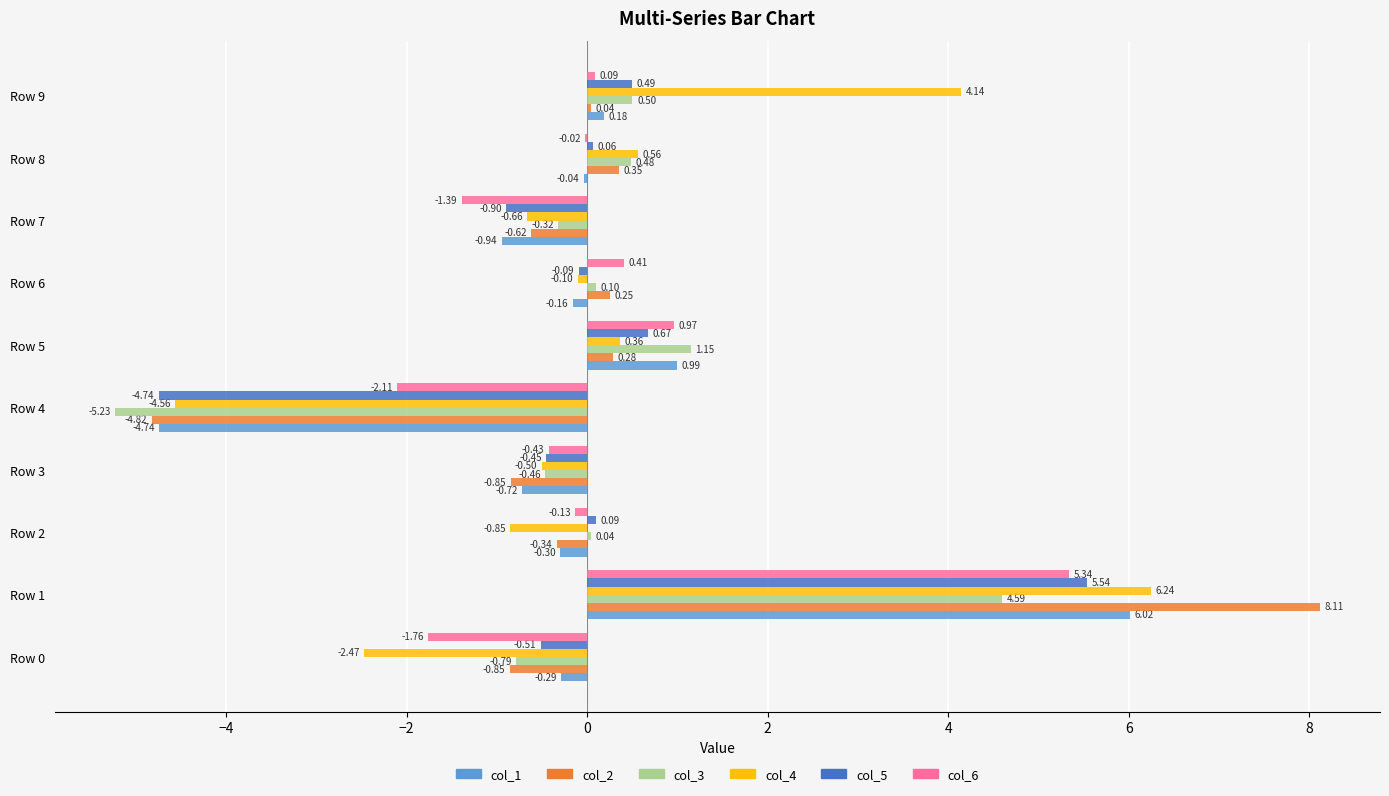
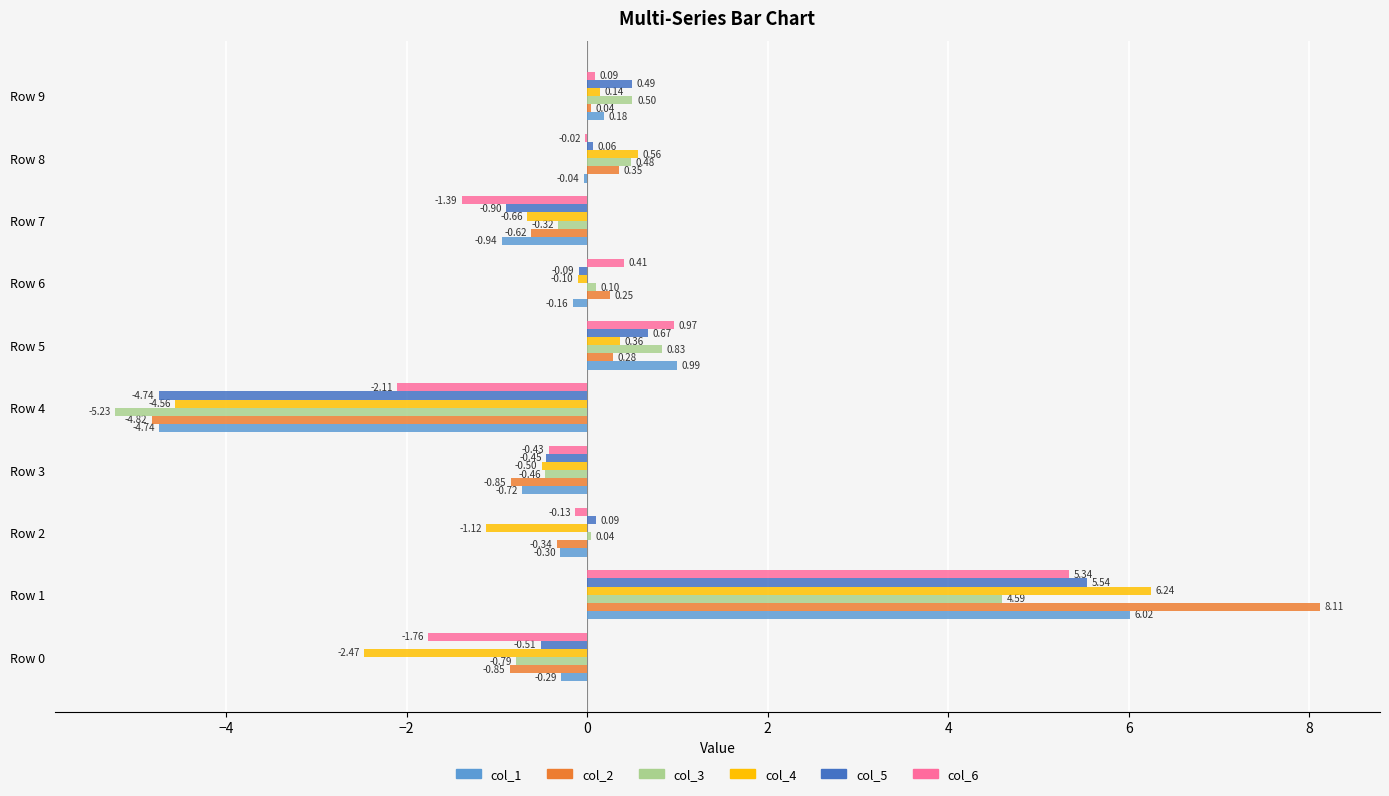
  {
    "col_2": {
      "Row 9": 0.04,
      "Row 8": 0.35,
      "Row 7": -0.62,
      "Row 6": 0.25,
      "Row 5": 0.28,
      "Row 4": -4.82,
      "Row 3": -0.85,
      "Row 1": 8.11,
      "Row 0": -0.85
    },
    "col_3": {
      "Row 9": 0.50,
      "Row 8": 0.48,
      "Row 7": -0.32,
      "Row 6": 0.10,
-     "Row 5": 1.15,
+     "Row 5": 0.83,
      "Row 4": -5.23,
      "Row 2": 0.04,
      "Row 1": 4.59,
      "Row 0": -0.79
    },
    "col_4": {
-     "Row 9": 4.14,
+     "Row 9": 0.14,
      "Row 8": 0.56,
      "Row 7": -0.66,
      "Row 5": 0.36,
      "Row 4": -4.56,
-     "Row 2": -0.85,
+     "Row 2": -1.12,
      "Row 1": 6.24,
      "Row 0": -2.47
    },
    "col_6": {
      "Row 9": 0.09,
      "Row 8": -0.02,
      "Row 7": -1.39,
      "Row 6": 0.41,
      "Row 5": 0.97,
      "Row 4": -2.11,
      "Row 2": -0.13,
      "Row 1": 5.34,
      "Row 0": -1.76
    }
  }
